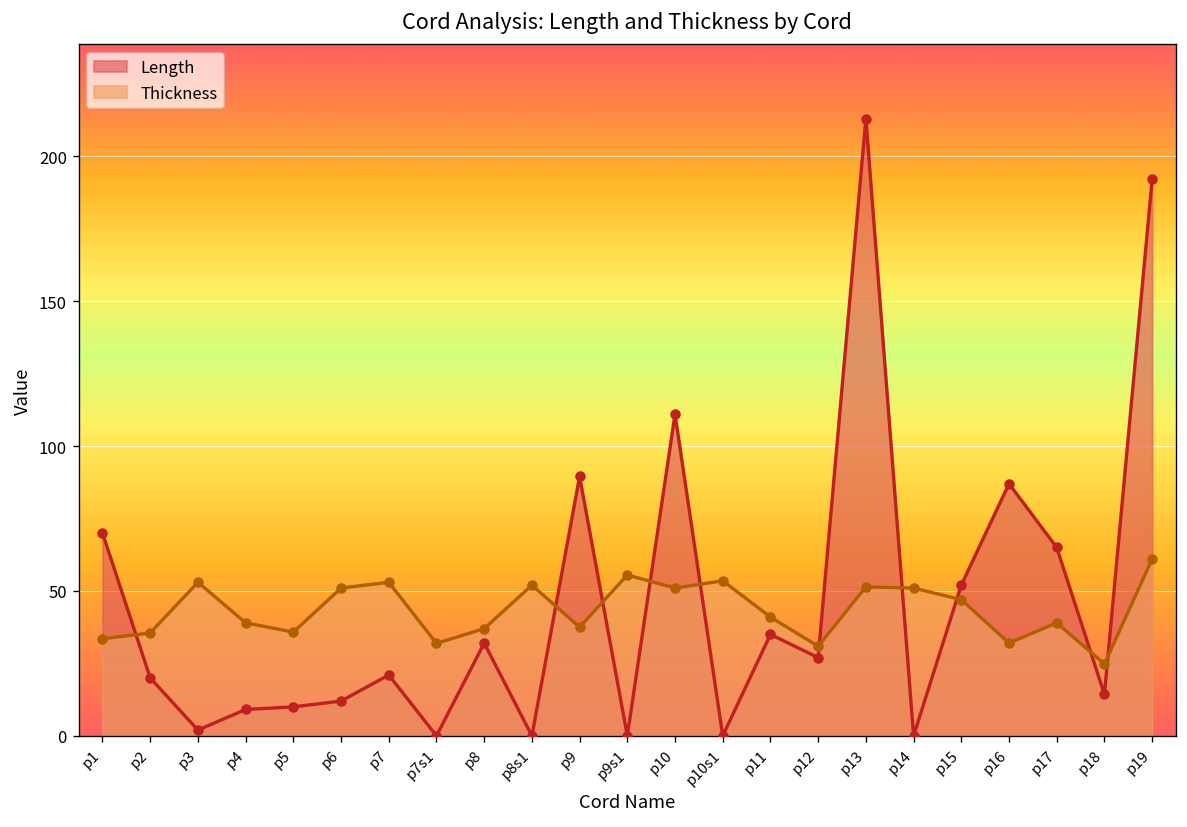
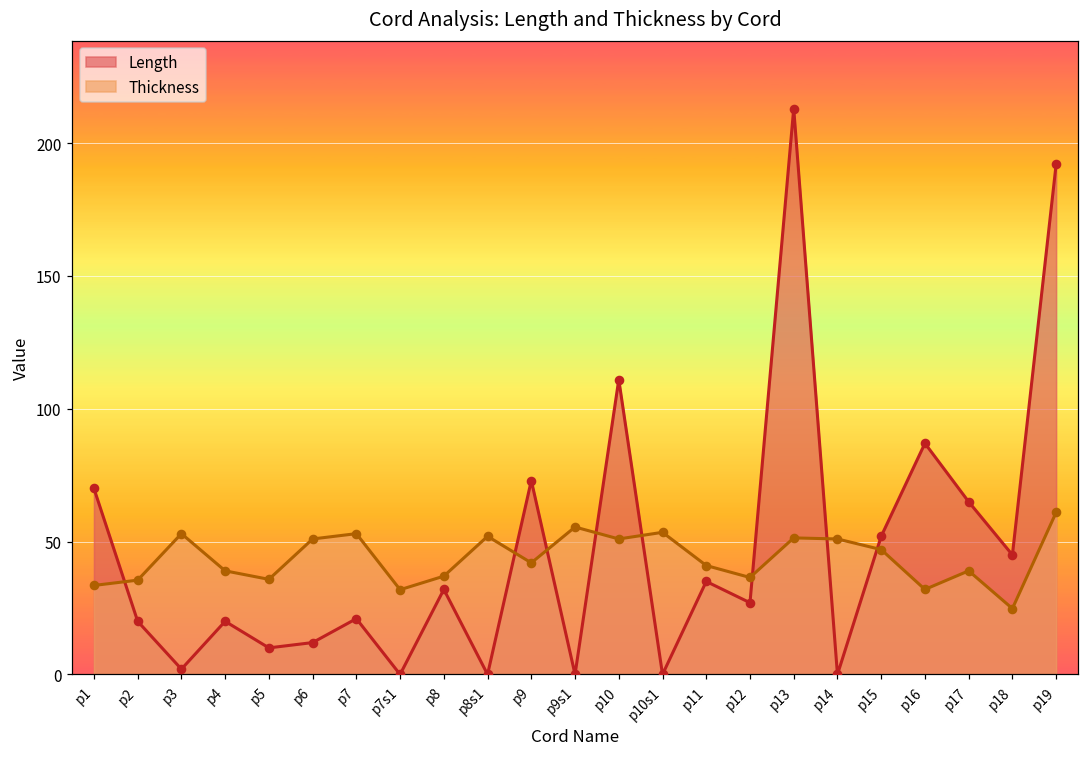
  {
    "Length": {
      "p1": 70,
      "p2": 20,
      "p3": 2,
-     "p4": 9,
+     "p4": 20,
      "p5": 10,
      "p6": 12,
      "p7": 21,
      "p7s1": 0,
      "p8": 32,
      "p8s1": 0,
-     "p9": 90,
+     "p9": 73,
      "p9s1": 0,
      "p10": 111,
      "p10s1": 0,
      "p11": 35,
      "p12": 27,
      "p13": 213,
      "p14": 0,
      "p15": 52,
      "p16": 87,
      "p17": 65,
-     "p18": 14,
+     "p18": 45,
      "p19": 192
    },
    "Thickness": {
      "p1": 34,
      "p2": 36,
      "p3": 53,
      "p4": 39,
      "p5": 36,
      "p6": 51,
      "p7": 53,
      "p7s1": 32,
      "p8": 37,
      "p8s1": 52,
-     "p9": 38,
+     "p9": 42,
      "p9s1": 56,
      "p10": 51,
      "p10s1": 54,
      "p11": 41,
-     "p12": 31,
+     "p12": 37,
      "p13": 51,
      "p14": 51,
      "p15": 47,
      "p16": 32,
      "p17": 39,
      "p18": 25,
      "p19": 61
    }
  }
